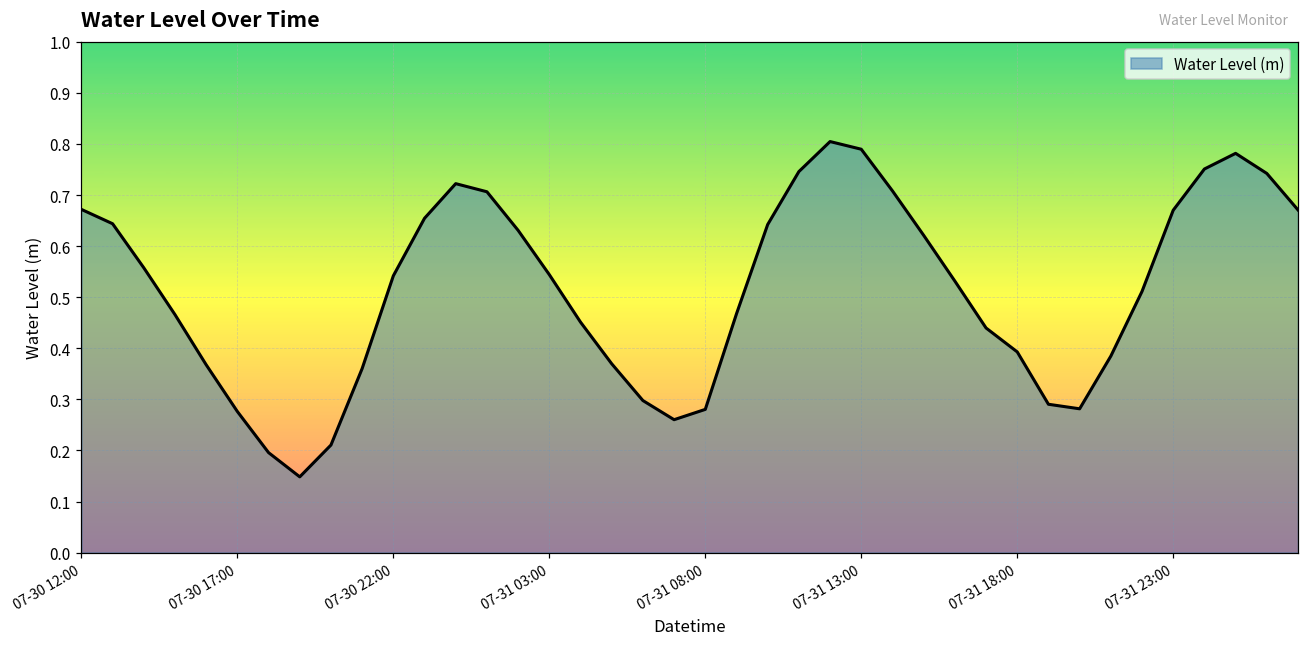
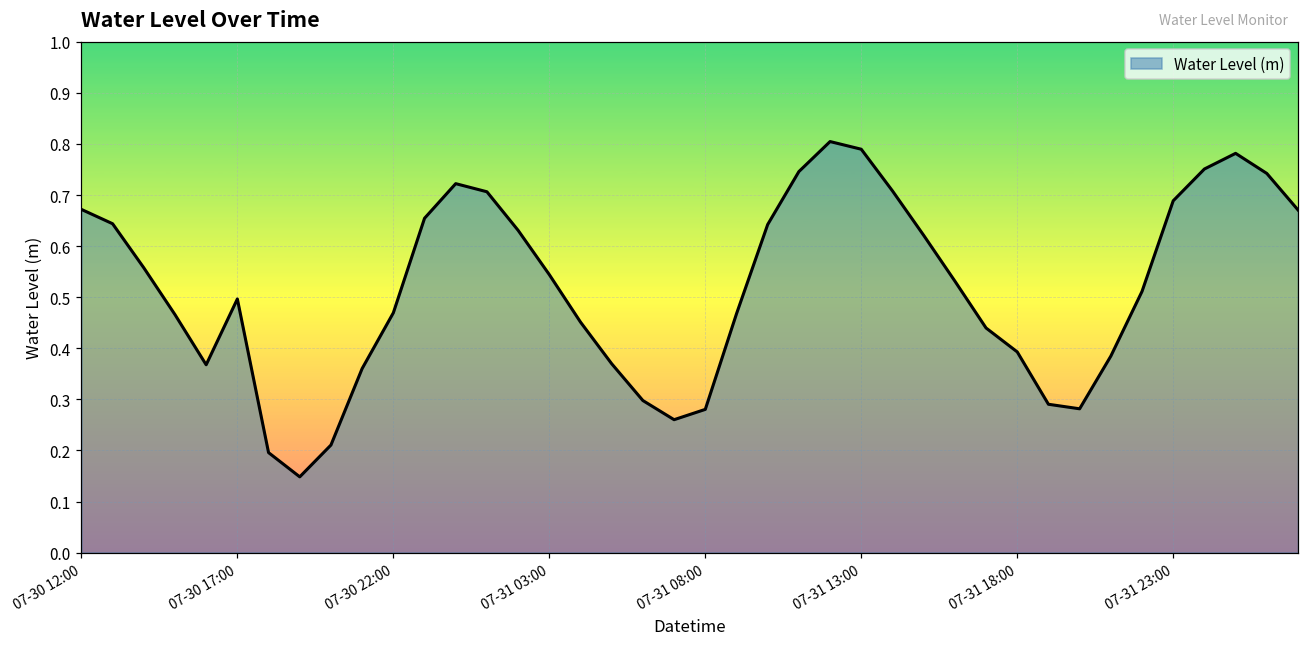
  {
    "07-30 12:00": 0.67,
-   "07-30 17:00": 0.28,
-   "07-30 22:00": 0.54,
+   "07-30 17:00": 0.50,
+   "07-30 22:00": 0.47,
    "07-31 03:00": 0.54,
    "07-31 08:00": 0.28,
    "07-31 13:00": 0.79,
    "07-31 18:00": 0.39,
-   "07-31 23:00": 0.67
+   "07-31 23:00": 0.69
  }
